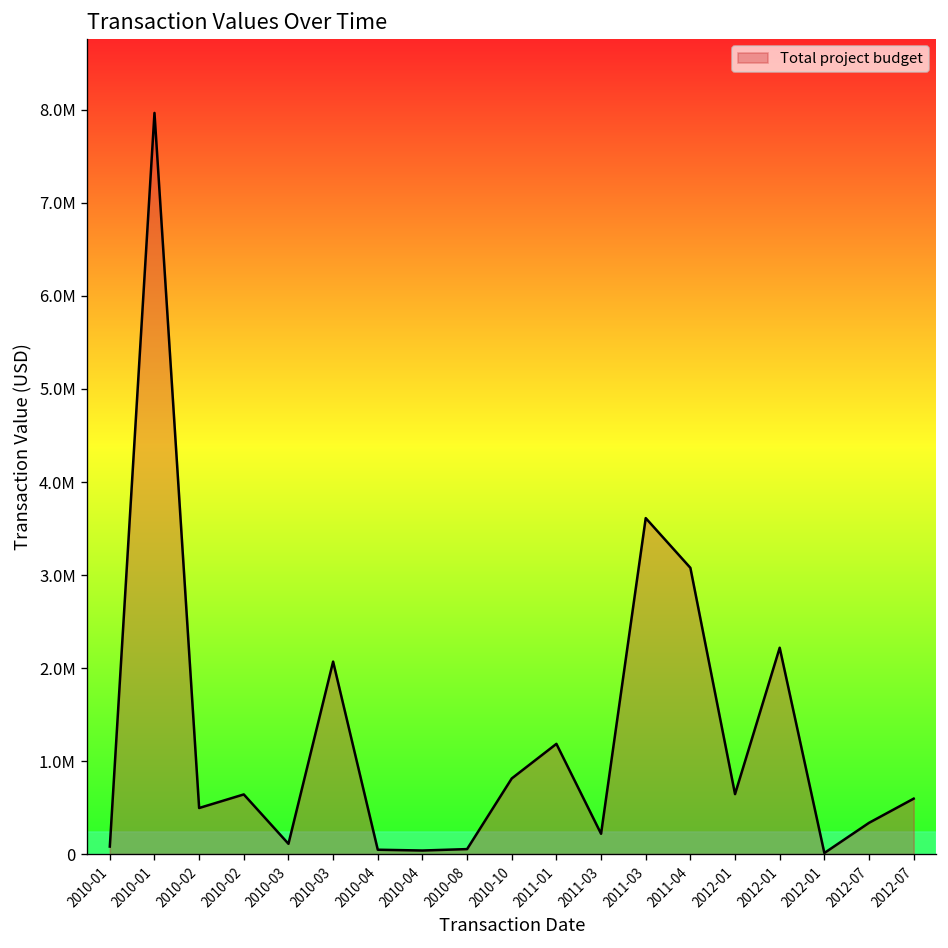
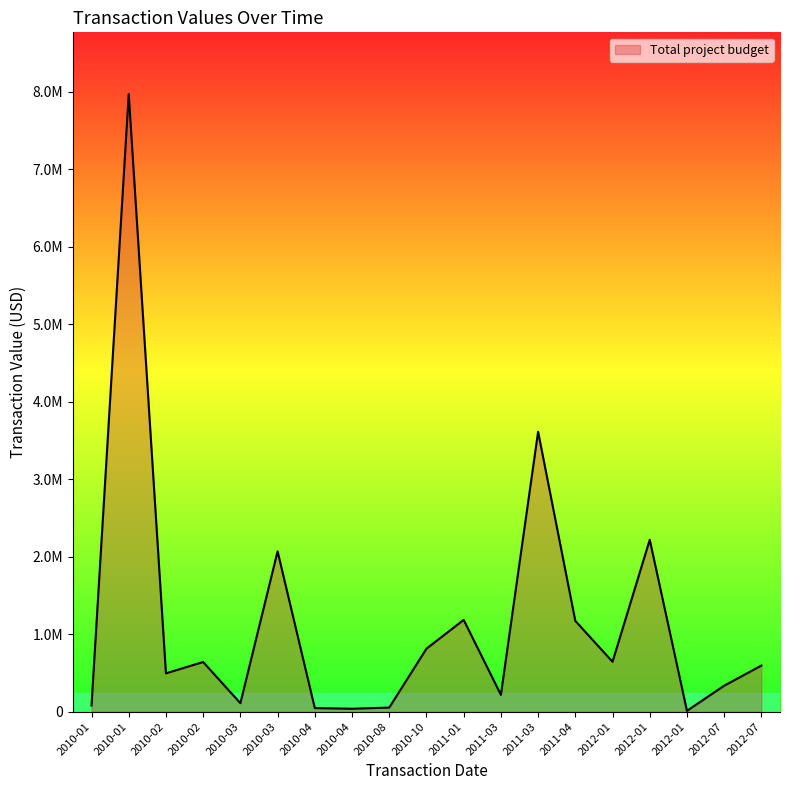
  {
    "2010-10": 800000,
    "2011-01": 1200000,
-   "2011-04": 3100000
+   "2011-04": 1200000
  }
